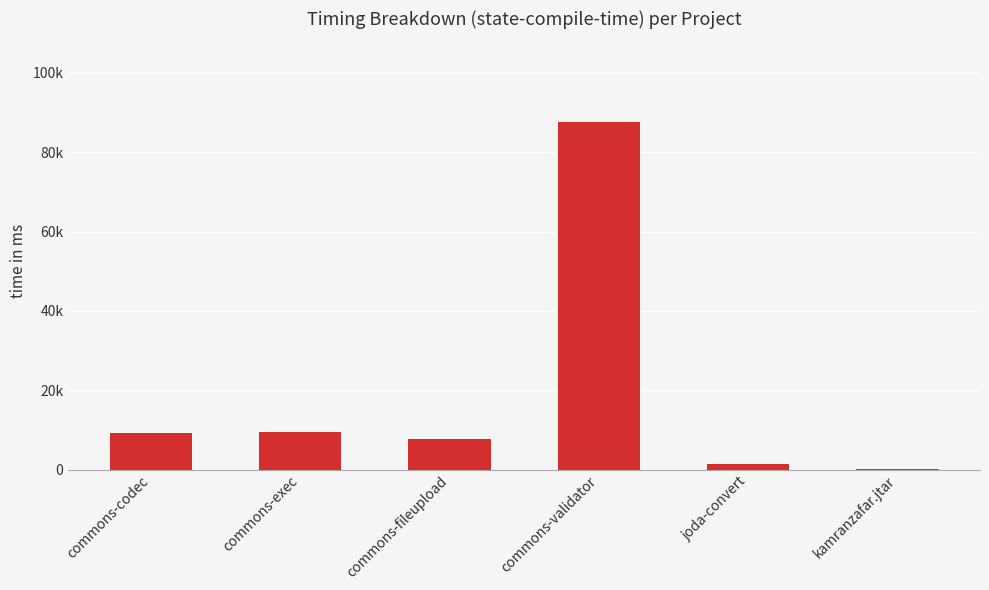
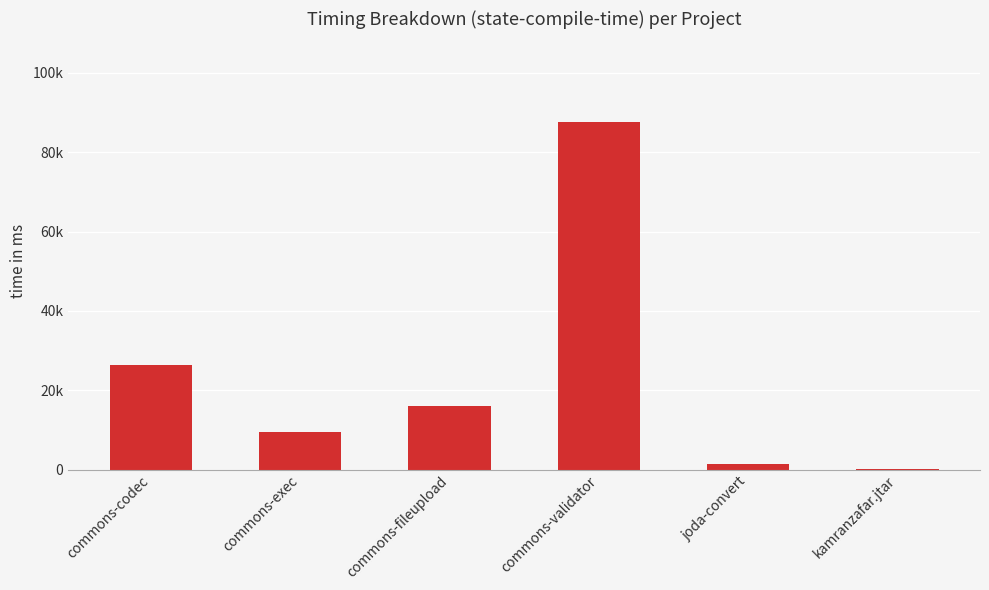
  {
-   "commons-codec": 9000,
+   "commons-codec": 26000,
    "commons-exec": 10000,
-   "commons-fileupload": 8000,
+   "commons-fileupload": 16000,
    "commons-validator": 88000,
    "joda-convert": 1000
  }
